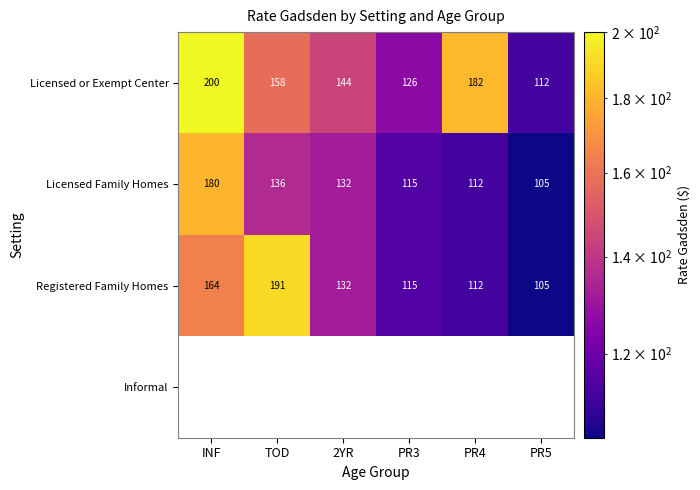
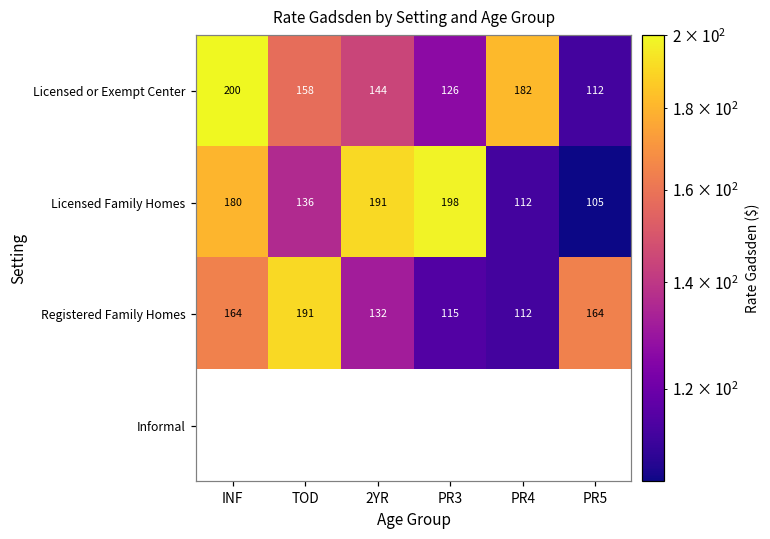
  {
    "Licensed or Exempt Center": {
      "INF": 200,
      "TOD": 158,
      "2YR": 144,
      "PR3": 126,
      "PR4": 182,
      "PR5": 112
    },
    "Licensed Family Homes": {
      "INF": 180,
      "TOD": 136,
-     "2YR": 132,
-     "PR3": 115,
+     "2YR": 191,
+     "PR3": 198,
      "PR4": 112,
      "PR5": 105
    },
    "Registered Family Homes": {
      "INF": 164,
      "TOD": 191,
      "2YR": 132,
      "PR3": 115,
      "PR4": 112,
-     "PR5": 105
+     "PR5": 164
    }
  }
